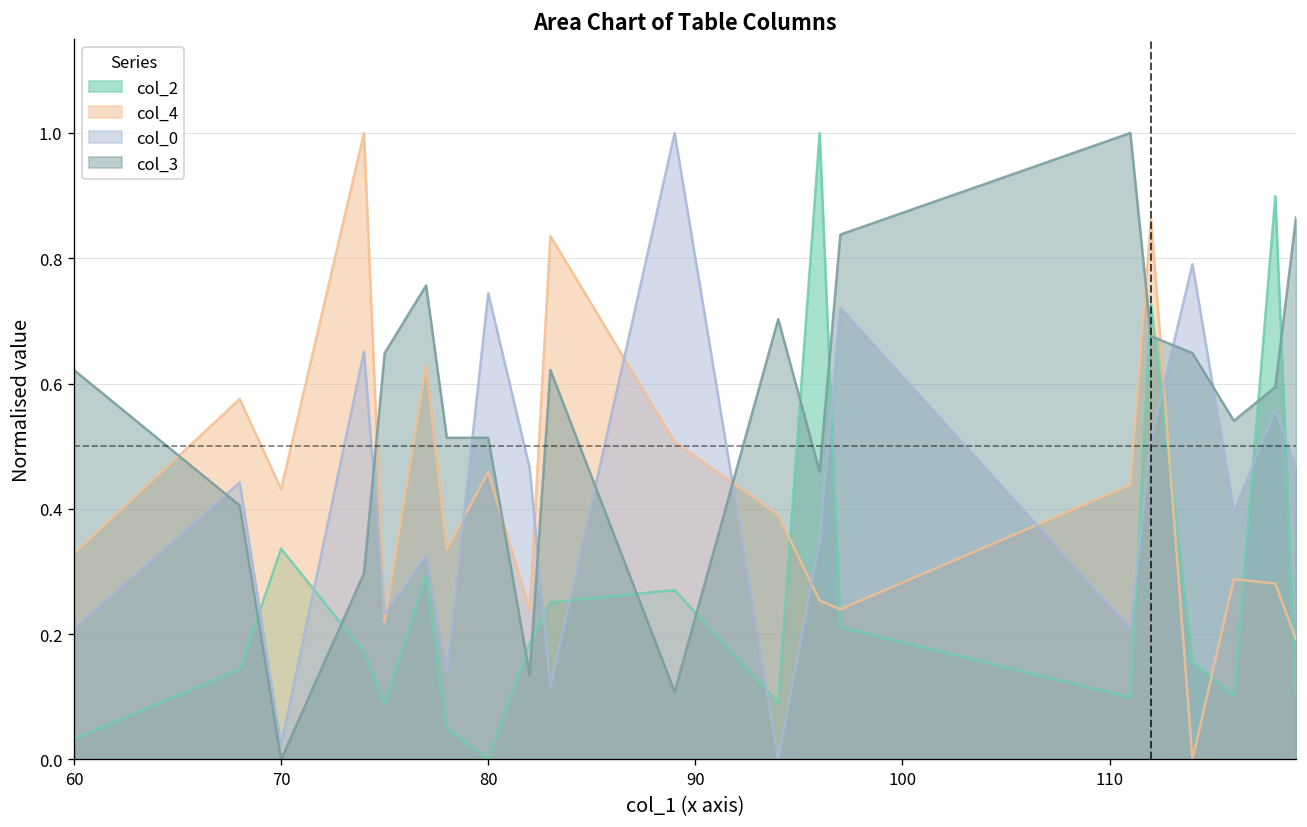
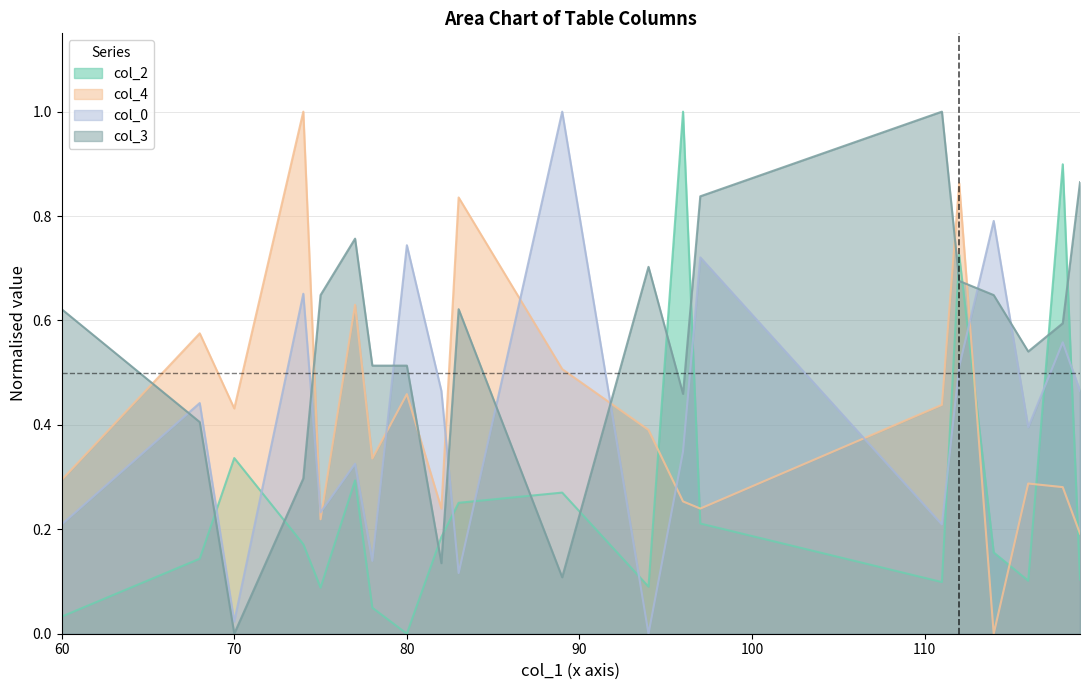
  {
    "col_4": {
-     "60": 0.33,
+     "60": 0.29,
      "70": 0.43,
      "80": 0.46
    }
  }
